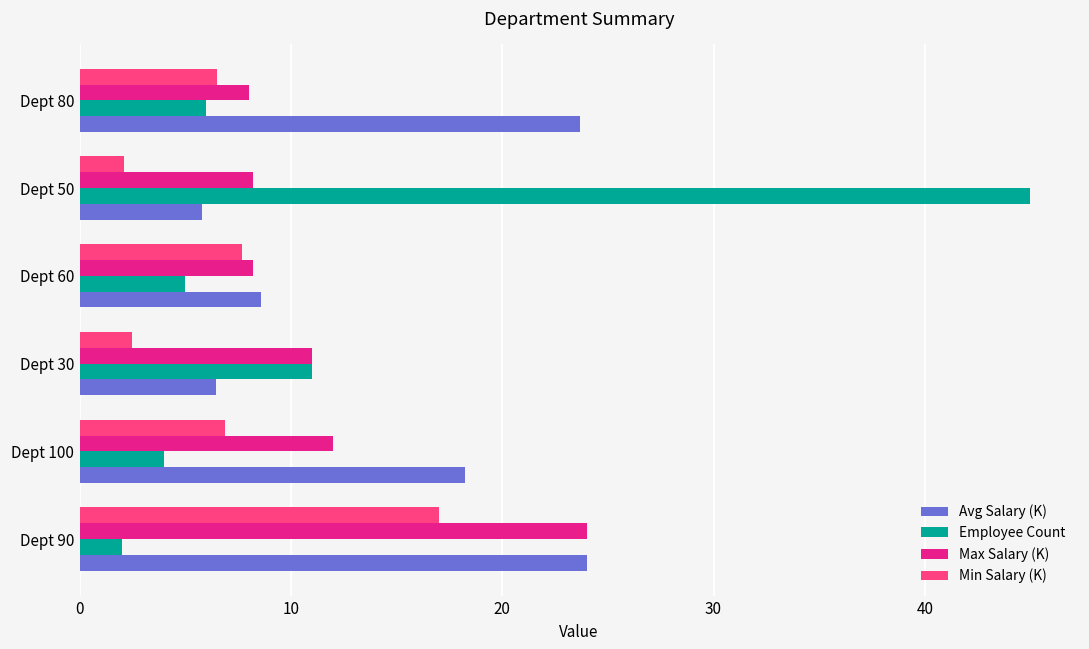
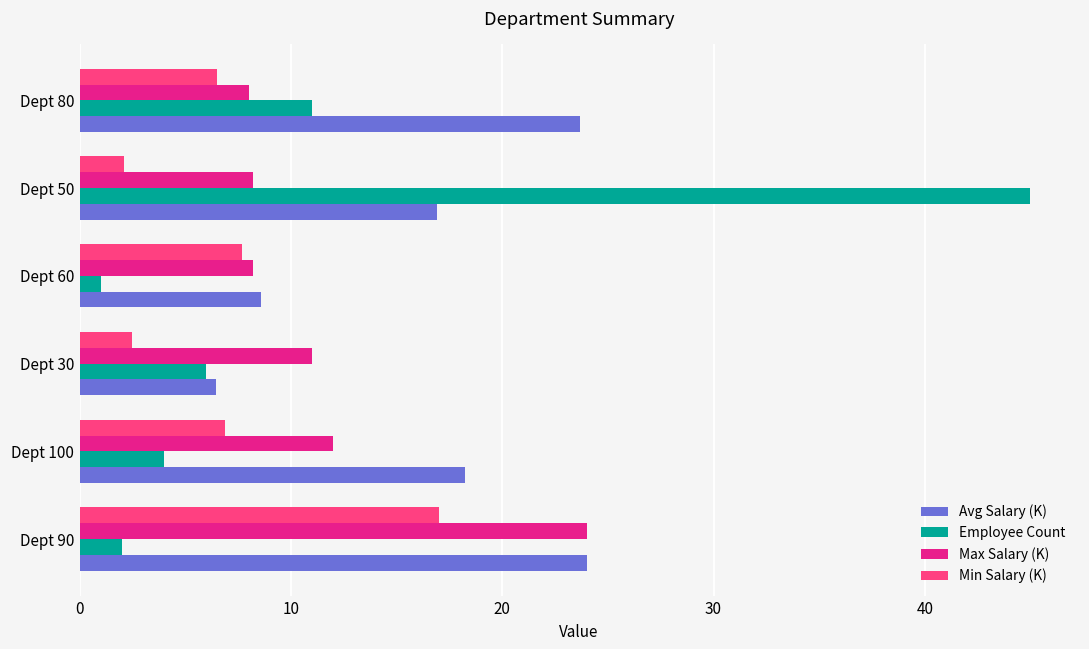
  {
    "Avg Salary (K)": {
      "Dept 80": 23.7,
-     "Dept 50": 5.8,
+     "Dept 50": 16.9,
      "Dept 60": 8.6,
      "Dept 30": 6.5,
      "Dept 100": 18.2,
      "Dept 90": 24.0
    },
    "Employee Count": {
-     "Dept 80": 6,
+     "Dept 80": 11,
      "Dept 50": 45,
-     "Dept 60": 5,
-     "Dept 30": 11,
+     "Dept 60": 1,
+     "Dept 30": 6,
      "Dept 100": 4,
      "Dept 90": 2
    }
  }
